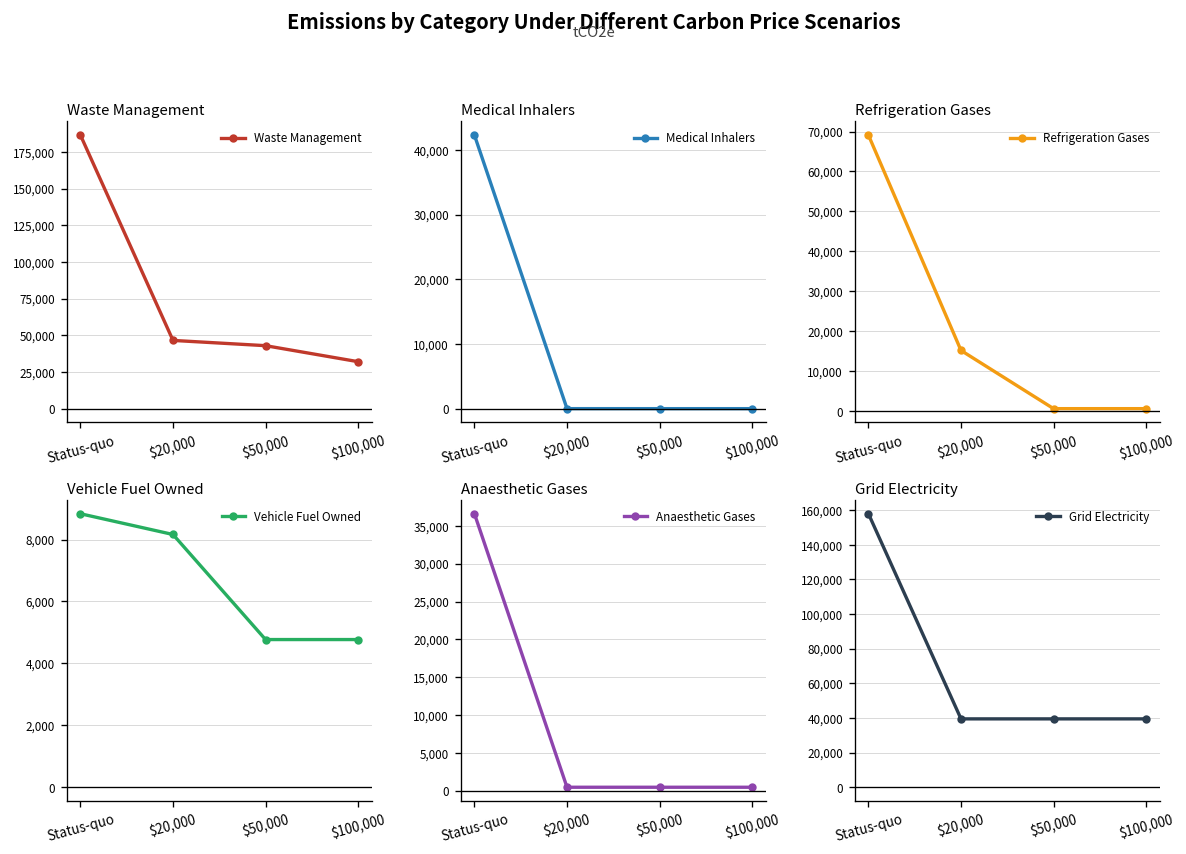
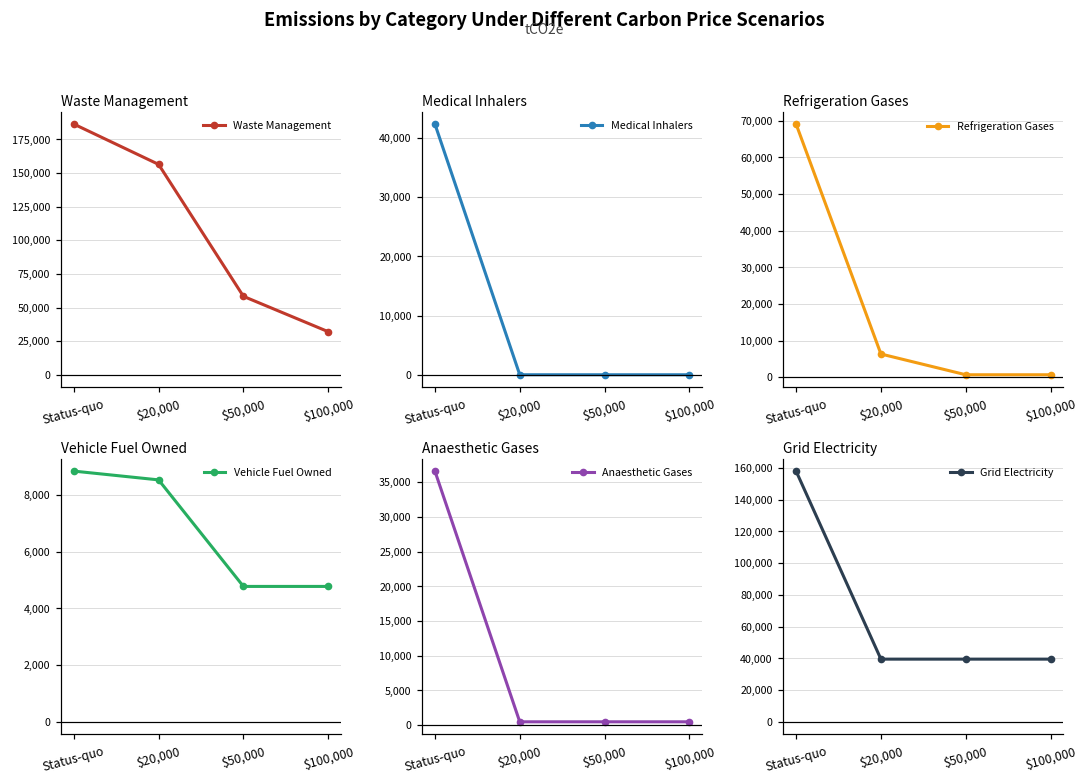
  {
    "Waste Management": {
      "Status-quo": "186,000",
-     "$20,000": "46,000",
-     "$50,000": "43,000",
+     "$20,000": "156,000",
+     "$50,000": "58,000",
      "$100,000": "32,000"
    },
    "Medical Inhalers": {
      "Status-quo": "42,000",
      "$20,000": "0",
      "$50,000": "0",
      "$100,000": "0"
    },
    "Refrigeration Gases": {
      "Status-quo": "69,000",
-     "$20,000": "15,000",
+     "$20,000": "6,000",
      "$50,000": "1,000",
      "$100,000": "1,000"
    },
    "Vehicle Fuel Owned": {
      "Status-quo": "8,800",
-     "$20,000": "8,200",
+     "$20,000": "8,500",
      "$50,000": "4,800",
      "$100,000": "4,800"
    },
    "Anaesthetic Gases": {
      "Status-quo": "37,000",
      "$20,000": "0",
      "$50,000": "0",
      "$100,000": "0"
    },
    "Grid Electricity": {
      "Status-quo": "158,000",
      "$20,000": "39,000",
      "$50,000": "39,000",
      "$100,000": "39,000"
    }
  }
